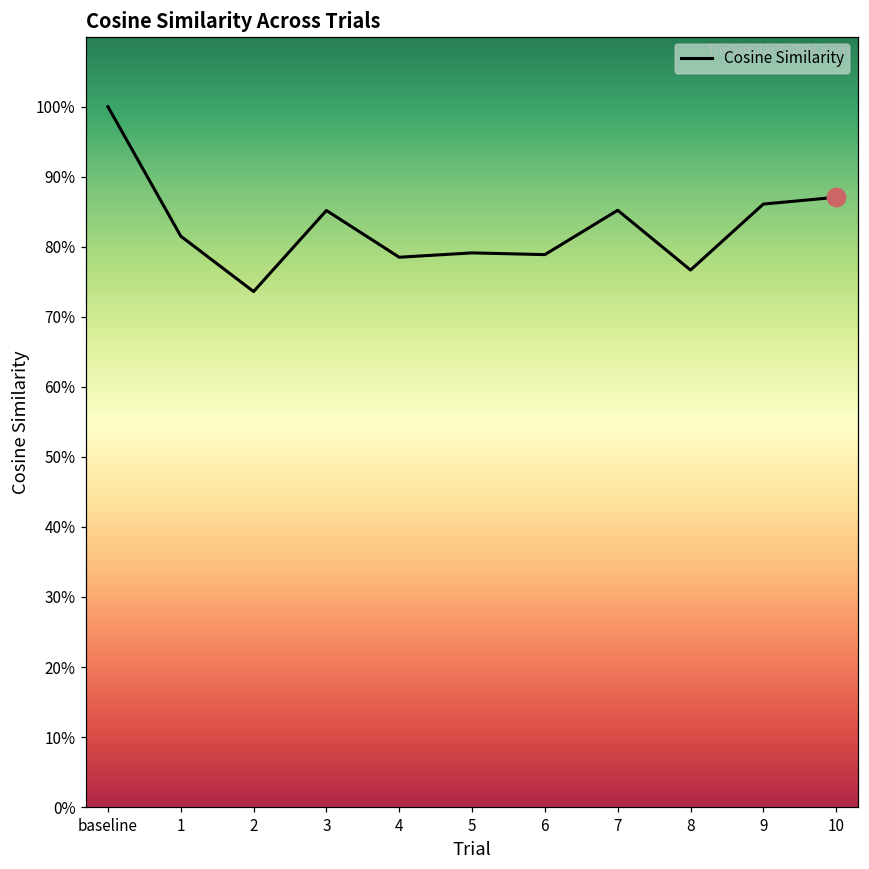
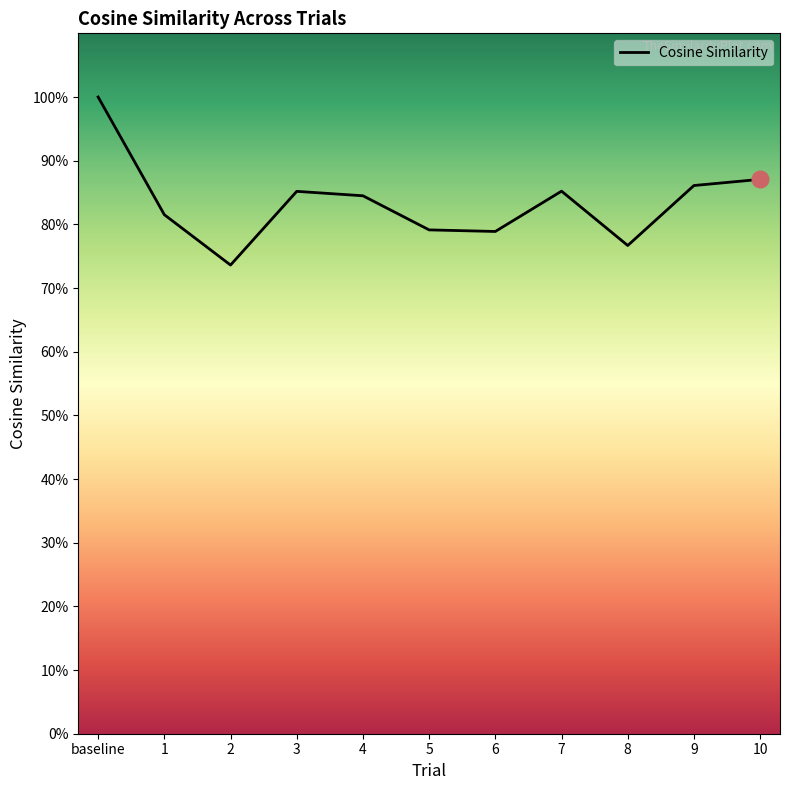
  {
    "Cosine Similarity": {
      "baseline": "100%",
      "1": "82%",
      "2": "74%",
      "3": "85%",
-     "4": "79%",
+     "4": "84%",
      "5": "79%",
      "6": "79%",
      "7": "85%",
      "8": "77%",
      "9": "86%"
    }
  }
